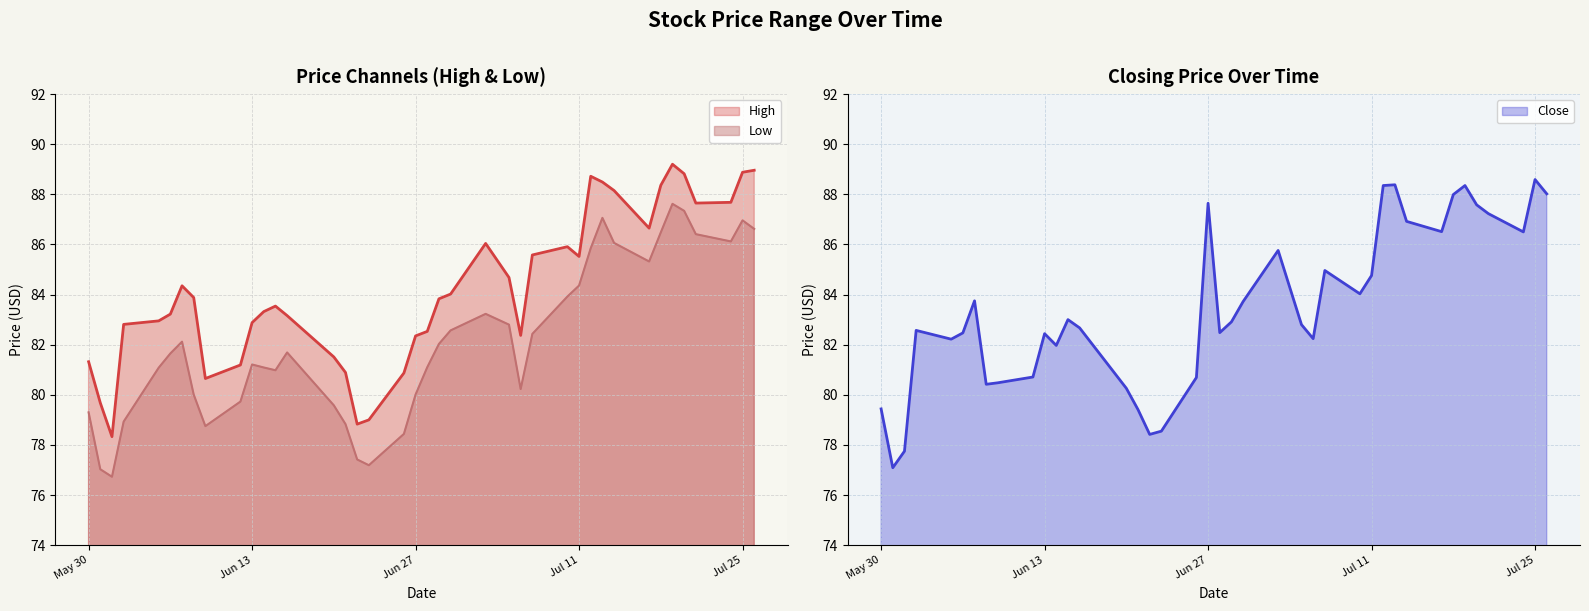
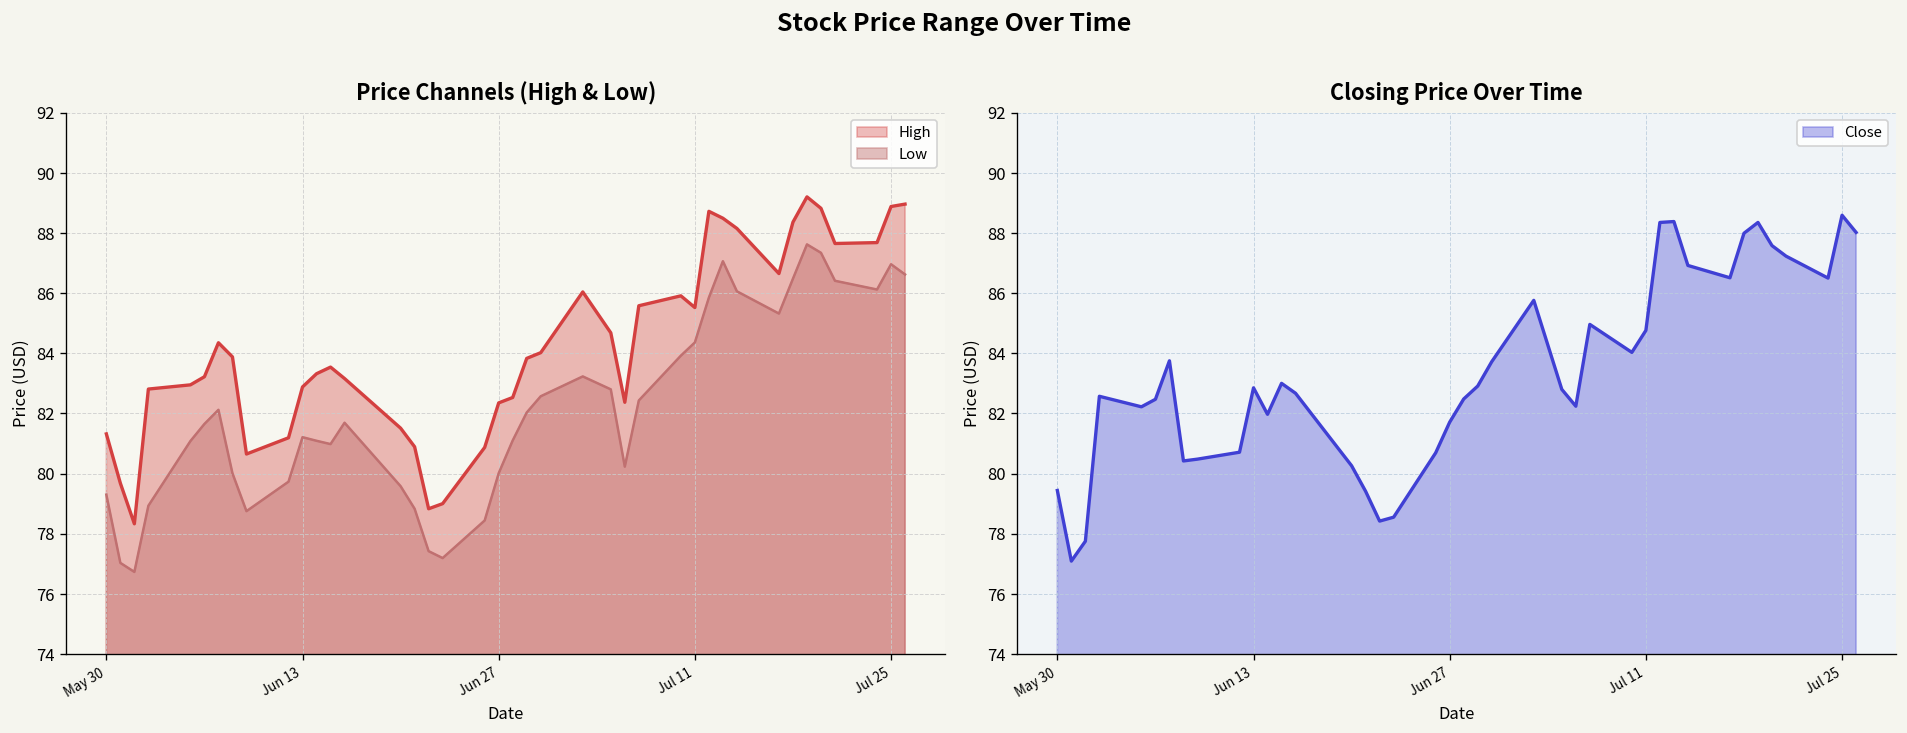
  {
    "Closing Price Over Time": {
      "May 30": 79.4,
-     "Jun 13": 82.4,
-     "Jun 27": 87.6,
+     "Jun 13": 82.9,
+     "Jun 27": 81.7,
      "Jul 11": 84.8,
      "Jul 25": 88.6
    }
  }
